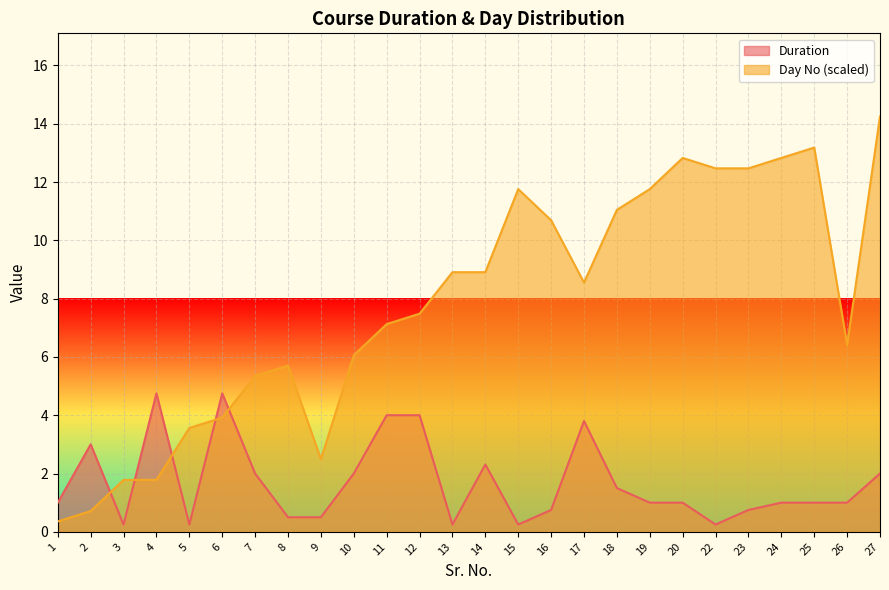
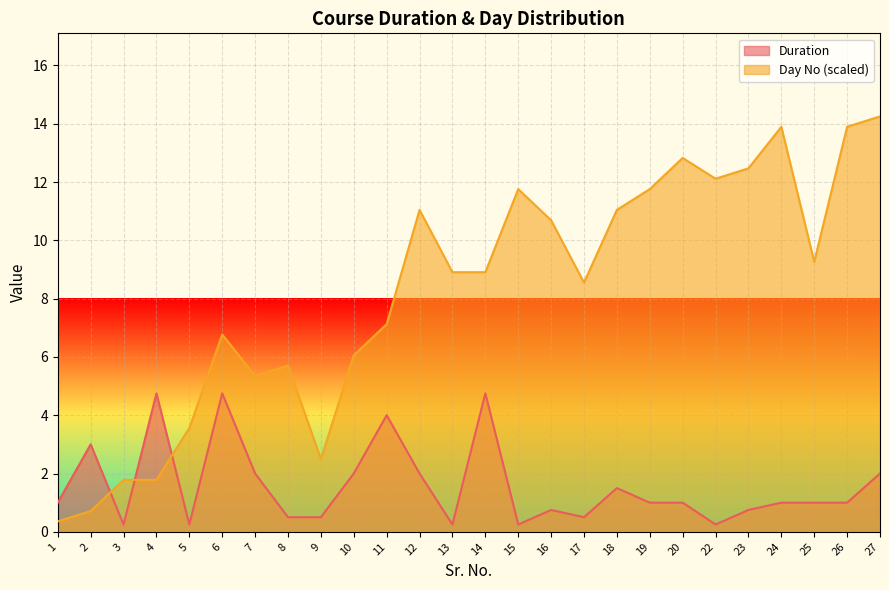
  {
    "Duration": {
      "1": 1.0,
      "2": 3.0,
      "3": 0.3,
      "4": 4.8,
      "5": 0.3,
      "6": 4.8,
      "7": 2.0,
      "8": 0.5,
      "9": 0.5,
      "10": 2.0,
      "11": 4.0,
-     "12": 4,
+     "12": 2,
      "13": 0.3,
-     "14": 2.3,
+     "14": 4.8,
      "15": 0.3,
      "16": 0.8,
-     "17": 3.8,
+     "17": 0.5,
      "18": 1.5,
      "19": 1.0,
      "20": 1.0,
      "22": 0.3,
      "23": 0.8,
      "24": 1.0,
      "25": 1.0,
      "26": 1.0,
      "27": 2.0
    },
    "Day No (scaled)": {
      "1": 0.4,
      "2": 0.7,
      "3": 1.8,
      "4": 1.8,
      "5": 3.6,
-     "6": 3.9,
+     "6": 6.8,
      "7": 5.3,
      "8": 5.7,
      "9": 2.5,
      "10": 6.1,
      "11": 7.1,
-     "12": 7.5,
+     "12": 11.0,
      "13": 8.9,
      "14": 8.9,
      "15": 11.8,
      "16": 10.7,
      "17": 8.6,
      "18": 11.0,
      "19": 11.8,
      "20": 12.8,
-     "22": 12.5,
+     "22": 12.1,
      "23": 12.5,
-     "24": 12.8,
-     "25": 13.2,
-     "26": 6.4,
+     "24": 13.9,
+     "25": 9.3,
+     "26": 13.9,
      "27": 14.3
    }
  }
